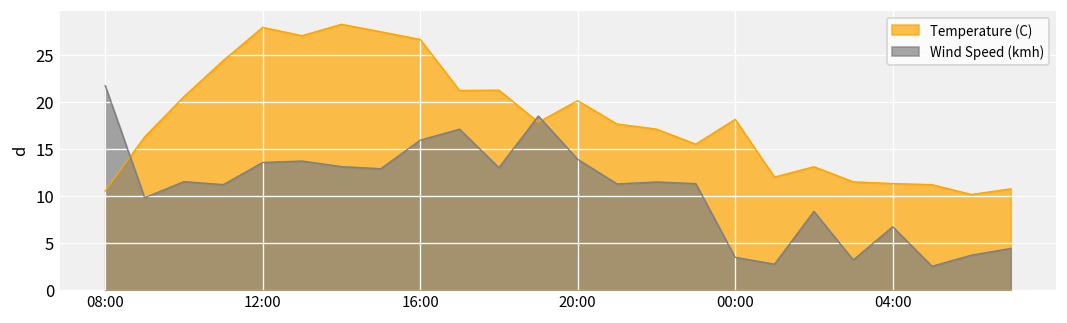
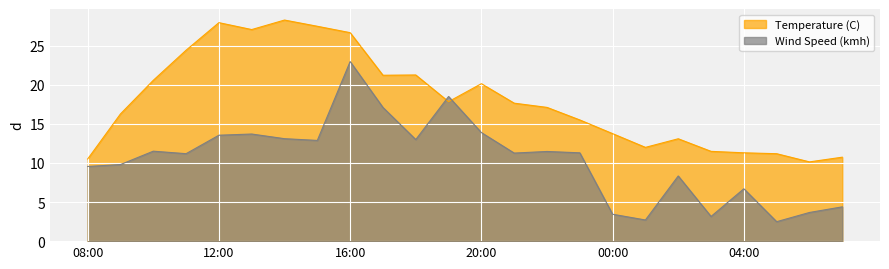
  {
    "Temperature (C)": {
      "08:00": 10,
      "12:00": 28,
      "16:00": 27,
      "20:00": 20,
-     "00:00": 18,
+     "00:00": 14,
      "04:00": 11
    },
    "Wind Speed (kmh)": {
-     "08:00": 22,
+     "08:00": 10,
      "12:00": 14,
-     "16:00": 16,
+     "16:00": 23,
      "20:00": 14,
      "00:00": 3,
      "04:00": 7
    }
  }
